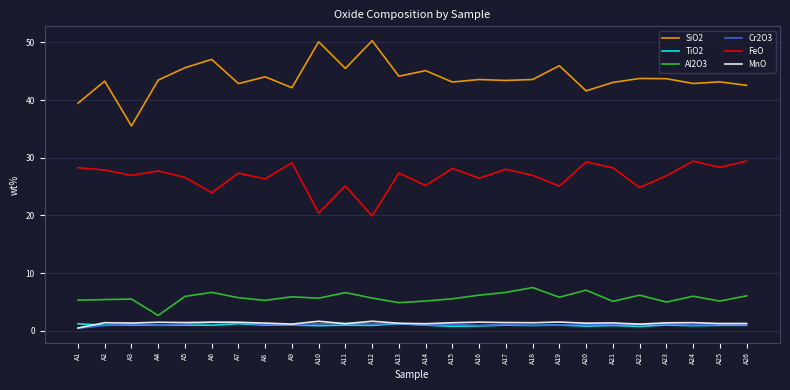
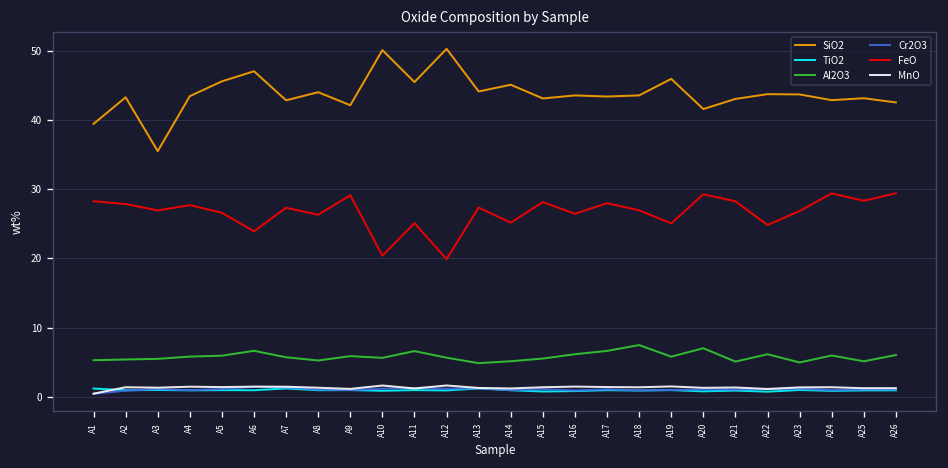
  {
    "SiO2": {
      "A1": 39,
      "A2": 43,
      "A3": 36,
      "A4": 43,
      "A5": 46,
      "A6": 47,
      "A7": 43,
      "A8": 44,
      "A9": 42,
      "A10": 50,
      "A11": 45,
      "A12": 50,
      "A13": 44,
      "A14": 45,
      "A15": 43,
      "A16": 44,
      "A17": 43,
      "A18": 44,
      "A19": 46,
      "A20": 42,
      "A21": 43,
      "A22": 44,
      "A23": 44,
      "A24": 43,
      "A25": 43,
      "A26": 43
    },
    "TiO2": {
      "A1": 1,
      "A6": 1
    },
    "Al2O3": {
      "A1": 5,
      "A2": 5,
      "A3": 5,
-     "A4": 3,
+     "A4": 6,
      "A5": 6,
      "A6": 7,
      "A7": 6,
      "A8": 5,
      "A9": 6,
      "A10": 6,
      "A11": 7,
      "A12": 6,
      "A13": 5,
      "A14": 5,
      "A15": 6,
      "A16": 6,
      "A17": 7,
      "A18": 7,
      "A19": 6,
      "A20": 7,
      "A21": 5,
      "A22": 6,
      "A23": 5,
      "A24": 6,
      "A25": 5,
      "A26": 6
    },
    "FeO": {
      "A1": 28,
      "A2": 28,
      "A3": 27,
      "A4": 28,
      "A5": 27,
      "A6": 24,
      "A7": 27,
      "A8": 26,
      "A9": 29,
      "A10": 20,
      "A11": 25,
      "A12": 20,
      "A13": 27,
      "A14": 25,
      "A15": 28,
      "A16": 26,
      "A17": 28,
      "A18": 27,
      "A19": 25,
      "A20": 29,
      "A21": 28,
      "A22": 25,
      "A23": 27,
      "A24": 29,
      "A25": 28,
      "A26": 29
    },
    "MnO": {
      "A4": 1,
      "A10": 2,
      "A12": 2,
      "A16": 1,
      "A18": 1,
      "A19": 2
    }
  }
